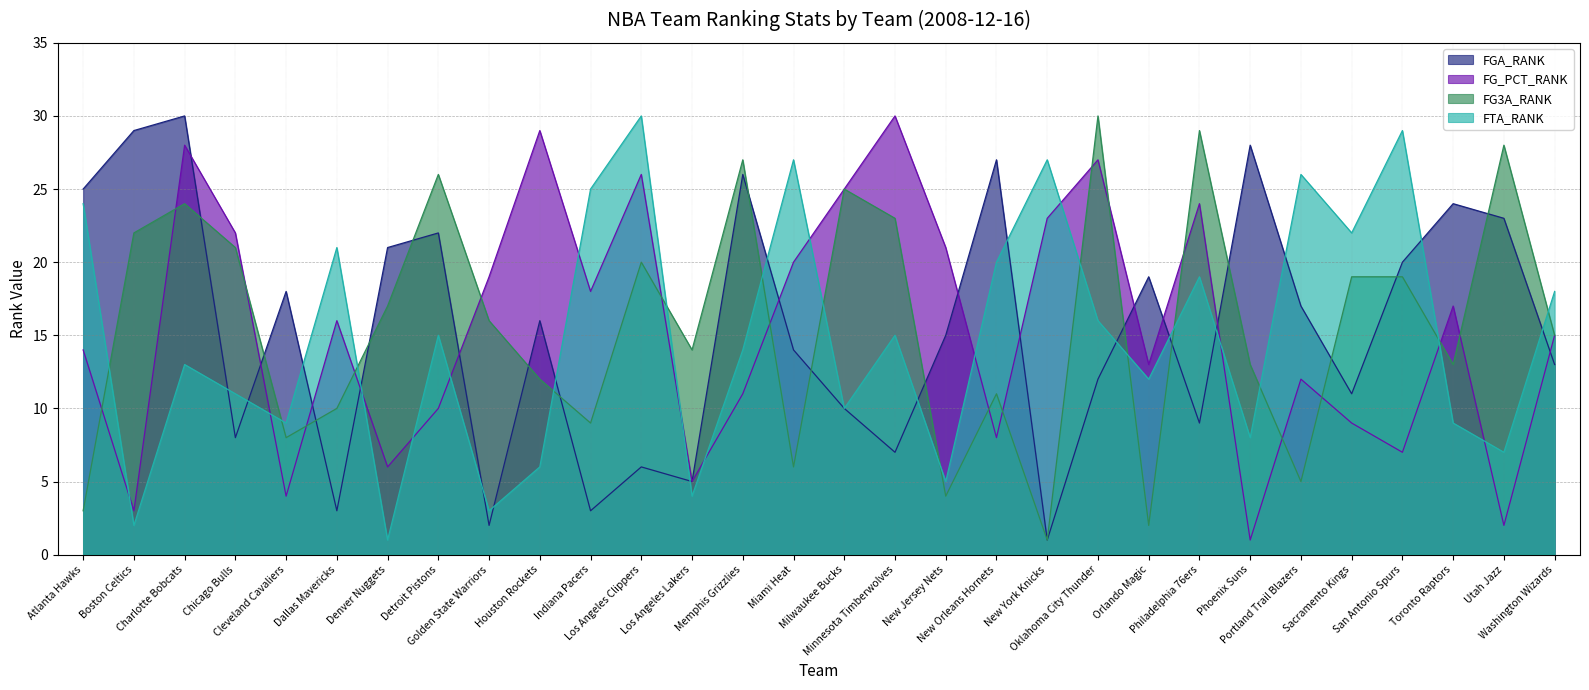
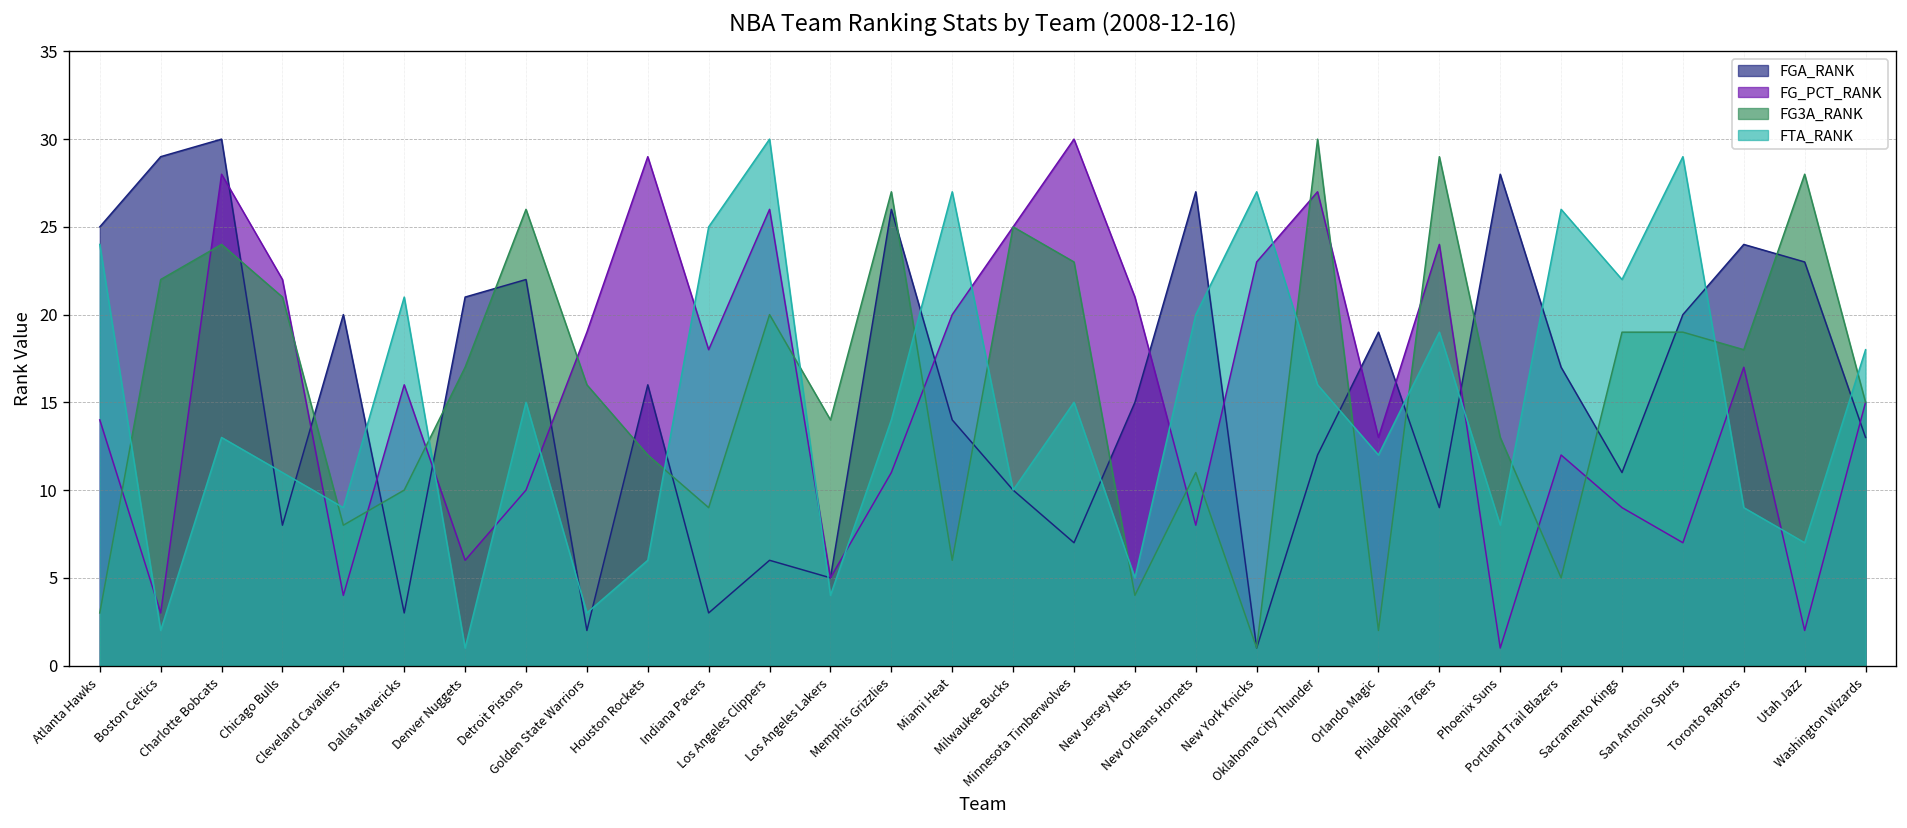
  {
    "FGA_RANK": {
      "Atlanta Hawks": 25,
      "Boston Celtics": 29,
      "Charlotte Bobcats": 30,
      "Chicago Bulls": 8,
-     "Cleveland Cavaliers": 18,
+     "Cleveland Cavaliers": 20,
      "Dallas Mavericks": 3,
      "Denver Nuggets": 21,
      "Detroit Pistons": 22,
      "Golden State Warriors": 2,
      "Houston Rockets": 16,
      "Indiana Pacers": 3,
      "Los Angeles Clippers": 6,
      "Memphis Grizzlies": 26,
      "Miami Heat": 14,
      "Minnesota Timberwolves": 7,
      "New Jersey Nets": 15,
      "New Orleans Hornets": 27,
      "Oklahoma City Thunder": 12,
      "Orlando Magic": 19,
      "Philadelphia 76ers": 9,
      "Phoenix Suns": 28,
      "Portland Trail Blazers": 17,
      "Sacramento Kings": 11,
      "San Antonio Spurs": 20,
      "Toronto Raptors": 24,
      "Utah Jazz": 23,
      "Washington Wizards": 13
    },
    "FG_PCT_RANK": {
      "Atlanta Hawks": 14,
      "Boston Celtics": 3,
      "Charlotte Bobcats": 28,
      "Chicago Bulls": 22,
      "Cleveland Cavaliers": 4,
      "Dallas Mavericks": 16,
      "Denver Nuggets": 6,
      "Detroit Pistons": 10,
      "Golden State Warriors": 19,
      "Houston Rockets": 29,
      "Indiana Pacers": 18,
      "Los Angeles Clippers": 26,
      "Memphis Grizzlies": 11,
      "Miami Heat": 20,
      "Minnesota Timberwolves": 30,
      "New Jersey Nets": 21,
      "New Orleans Hornets": 8,
      "New York Knicks": 23,
      "Oklahoma City Thunder": 27,
      "Orlando Magic": 13,
      "Philadelphia 76ers": 24,
      "Phoenix Suns": 1,
      "Portland Trail Blazers": 12,
      "Sacramento Kings": 9,
      "San Antonio Spurs": 7,
      "Toronto Raptors": 17,
      "Utah Jazz": 2
    },
    "FG3A_RANK": {
      "Atlanta Hawks": 3,
      "Boston Celtics": 22,
      "Charlotte Bobcats": 24,
      "Chicago Bulls": 21,
      "Cleveland Cavaliers": 8,
      "Dallas Mavericks": 10,
      "Denver Nuggets": 17,
      "Detroit Pistons": 26,
      "Golden State Warriors": 16,
      "Houston Rockets": 12,
      "Indiana Pacers": 9,
      "Los Angeles Clippers": 20,
      "Los Angeles Lakers": 14,
      "Memphis Grizzlies": 27,
      "Miami Heat": 6,
      "Minnesota Timberwolves": 23,
      "New Jersey Nets": 4,
      "New Orleans Hornets": 11,
      "Oklahoma City Thunder": 30,
      "Orlando Magic": 2,
      "Philadelphia 76ers": 29,
      "Phoenix Suns": 13,
      "Portland Trail Blazers": 5,
      "Sacramento Kings": 19,
      "San Antonio Spurs": 19,
-     "Toronto Raptors": 13,
+     "Toronto Raptors": 18,
      "Utah Jazz": 28
    },
    "FTA_RANK": {
      "Atlanta Hawks": 24,
      "Boston Celtics": 2,
      "Charlotte Bobcats": 13,
      "Chicago Bulls": 11,
      "Cleveland Cavaliers": 9,
      "Dallas Mavericks": 21,
      "Denver Nuggets": 1,
      "Detroit Pistons": 15,
      "Golden State Warriors": 3,
      "Houston Rockets": 6,
      "Indiana Pacers": 25,
      "Los Angeles Clippers": 30,
      "Los Angeles Lakers": 4,
      "Memphis Grizzlies": 14,
      "Miami Heat": 27,
      "Minnesota Timberwolves": 15,
      "New Jersey Nets": 5,
      "New Orleans Hornets": 20,
      "New York Knicks": 27,
      "Oklahoma City Thunder": 16,
      "Orlando Magic": 12,
      "Philadelphia 76ers": 19,
      "Phoenix Suns": 8,
      "Portland Trail Blazers": 26,
      "Sacramento Kings": 22,
      "San Antonio Spurs": 29,
      "Toronto Raptors": 9,
      "Utah Jazz": 7,
      "Washington Wizards": 18
    }
  }
